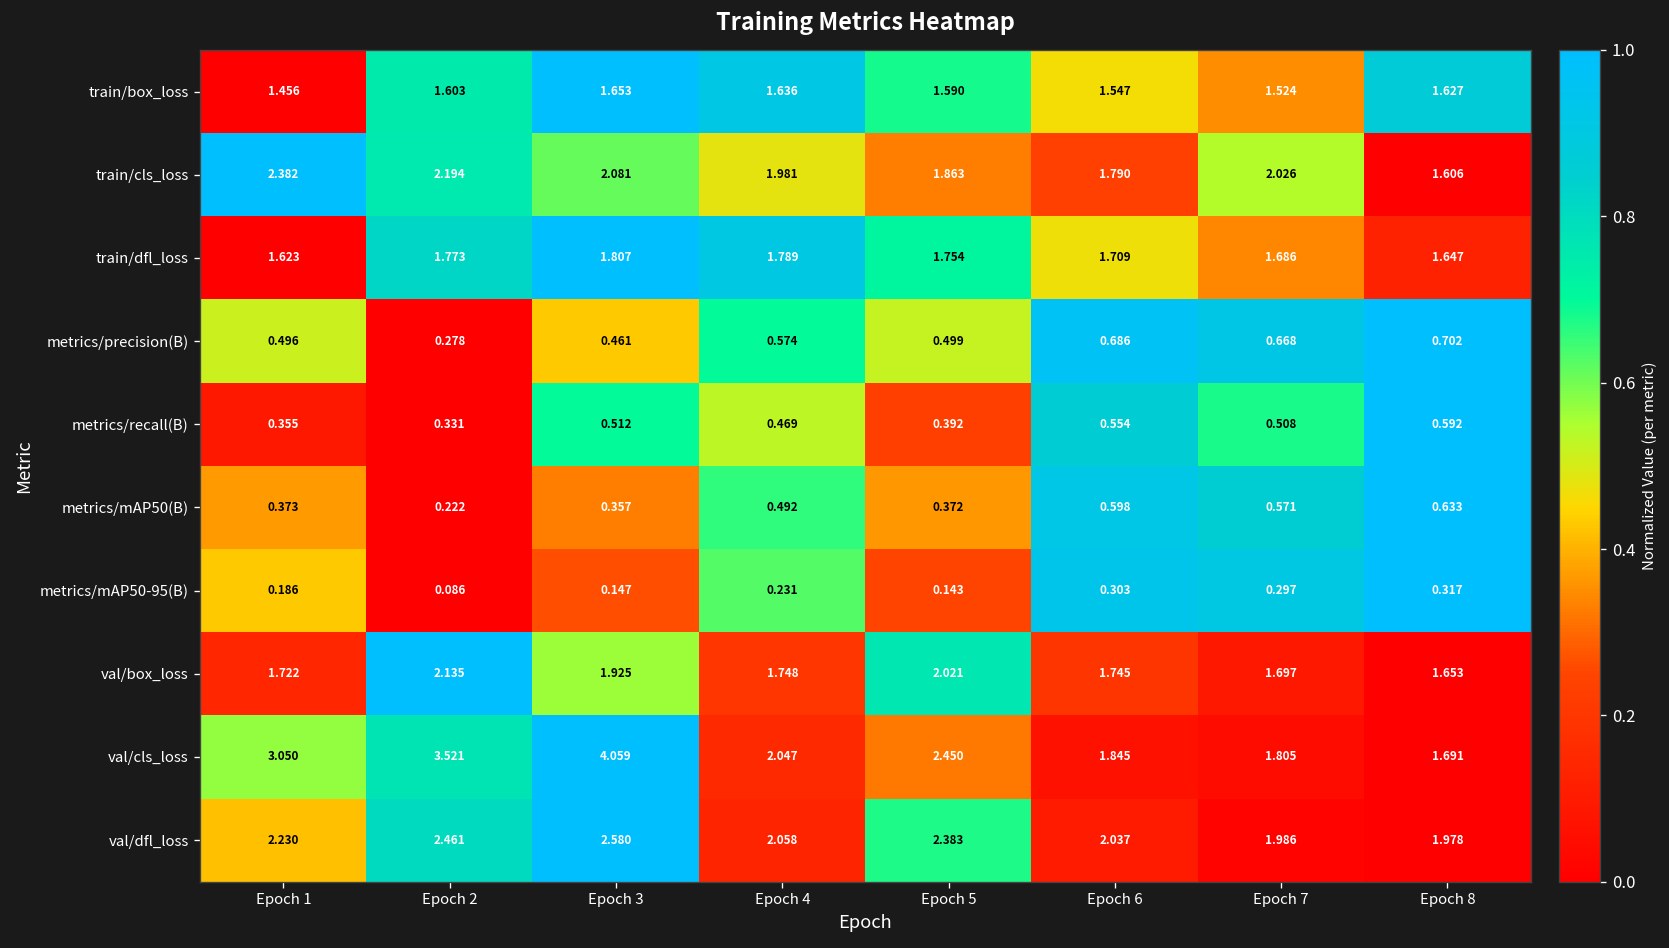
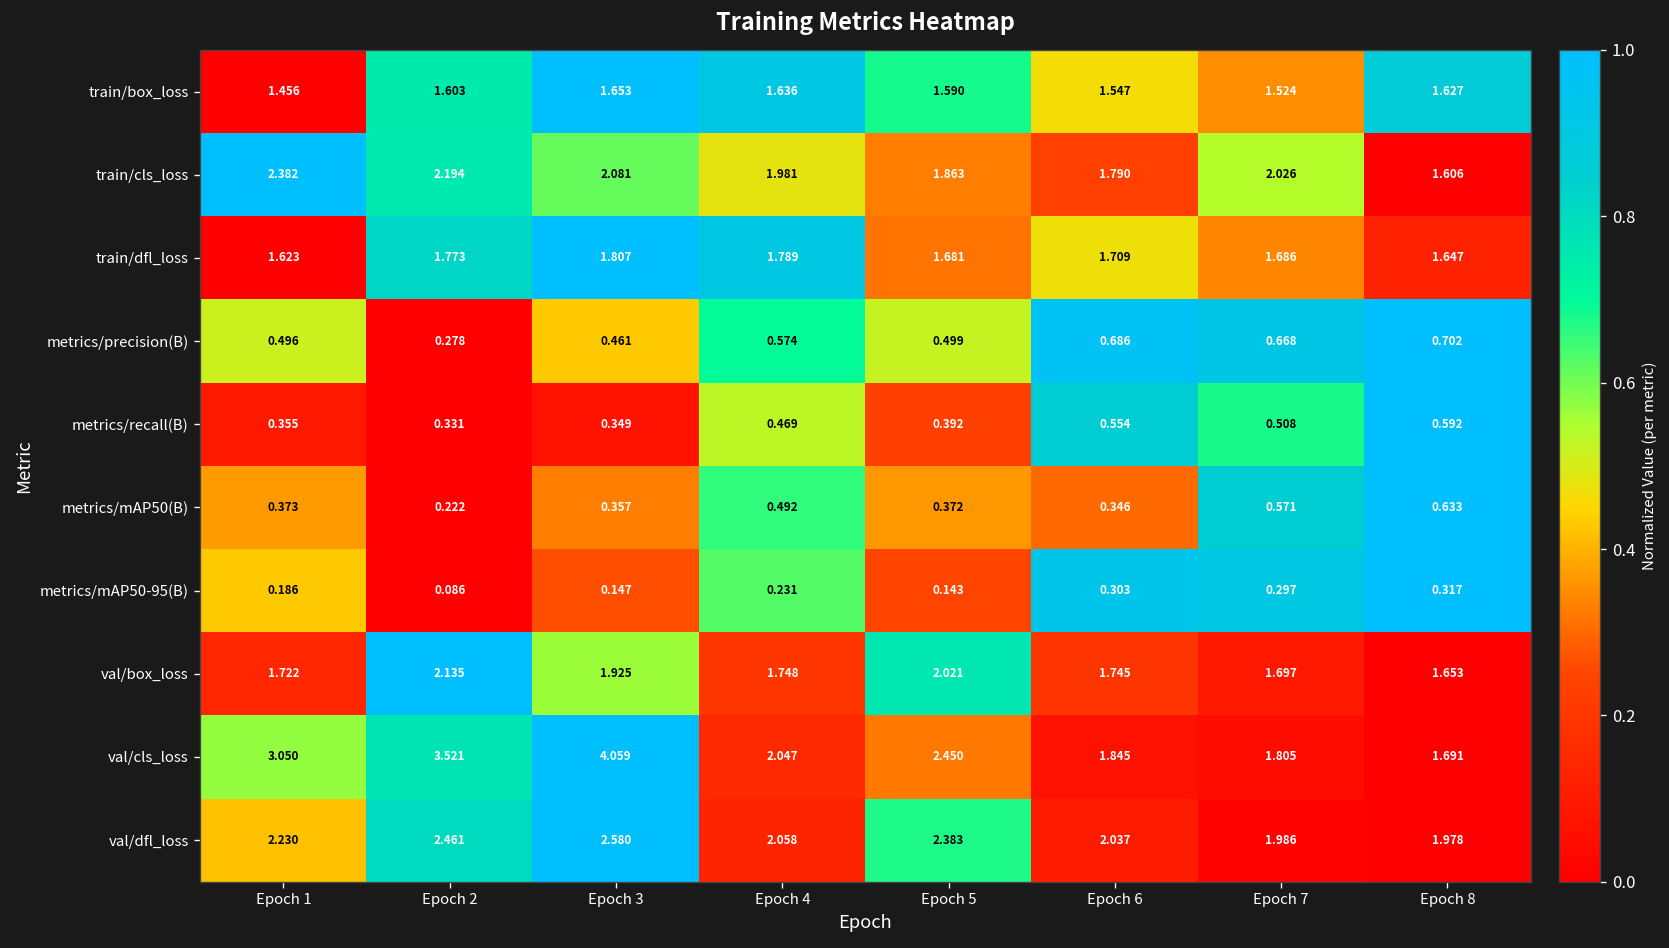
  {
    "train/box_loss": {
      "Epoch 1": 1.456,
      "Epoch 2": 1.603,
      "Epoch 3": 1.653,
      "Epoch 4": 1.636,
      "Epoch 5": 1.590,
      "Epoch 6": 1.547,
      "Epoch 7": 1.524,
      "Epoch 8": 1.627
    },
    "train/cls_loss": {
      "Epoch 1": 2.382,
      "Epoch 2": 2.194,
      "Epoch 3": 2.081,
      "Epoch 4": 1.981,
      "Epoch 5": 1.863,
      "Epoch 6": 1.790,
      "Epoch 7": 2.026,
      "Epoch 8": 1.606
    },
    "train/dfl_loss": {
      "Epoch 1": 1.623,
      "Epoch 2": 1.773,
      "Epoch 3": 1.807,
      "Epoch 4": 1.789,
-     "Epoch 5": 1.754,
+     "Epoch 5": 1.681,
      "Epoch 6": 1.709,
      "Epoch 7": 1.686,
      "Epoch 8": 1.647
    },
    "metrics/precision(B)": {
      "Epoch 1": 0.496,
      "Epoch 2": 0.278,
      "Epoch 3": 0.461,
      "Epoch 4": 0.574,
      "Epoch 5": 0.499,
      "Epoch 6": 0.686,
      "Epoch 7": 0.668,
      "Epoch 8": 0.702
    },
    "metrics/recall(B)": {
      "Epoch 1": 0.355,
      "Epoch 2": 0.331,
-     "Epoch 3": 0.512,
+     "Epoch 3": 0.349,
      "Epoch 4": 0.469,
      "Epoch 5": 0.392,
      "Epoch 6": 0.554,
      "Epoch 7": 0.508,
      "Epoch 8": 0.592
    },
    "metrics/mAP50(B)": {
      "Epoch 1": 0.373,
      "Epoch 2": 0.222,
      "Epoch 3": 0.357,
      "Epoch 4": 0.492,
      "Epoch 5": 0.372,
-     "Epoch 6": 0.598,
+     "Epoch 6": 0.346,
      "Epoch 7": 0.571,
      "Epoch 8": 0.633
    },
    "metrics/mAP50-95(B)": {
      "Epoch 1": 0.186,
      "Epoch 2": 0.086,
      "Epoch 3": 0.147,
      "Epoch 4": 0.231,
      "Epoch 5": 0.143,
      "Epoch 6": 0.303,
      "Epoch 7": 0.297,
      "Epoch 8": 0.317
    },
    "val/box_loss": {
      "Epoch 1": 1.722,
      "Epoch 2": 2.135,
      "Epoch 3": 1.925,
      "Epoch 4": 1.748,
      "Epoch 5": 2.021,
      "Epoch 6": 1.745,
      "Epoch 7": 1.697,
      "Epoch 8": 1.653
    },
    "val/cls_loss": {
      "Epoch 1": 3.050,
      "Epoch 2": 3.521,
      "Epoch 3": 4.059,
      "Epoch 4": 2.047,
      "Epoch 5": 2.450,
      "Epoch 6": 1.845,
      "Epoch 7": 1.805,
      "Epoch 8": 1.691
    },
    "val/dfl_loss": {
      "Epoch 1": 2.230,
      "Epoch 2": 2.461,
      "Epoch 3": 2.580,
      "Epoch 4": 2.058,
      "Epoch 5": 2.383,
      "Epoch 6": 2.037,
      "Epoch 7": 1.986,
      "Epoch 8": 1.978
    }
  }
